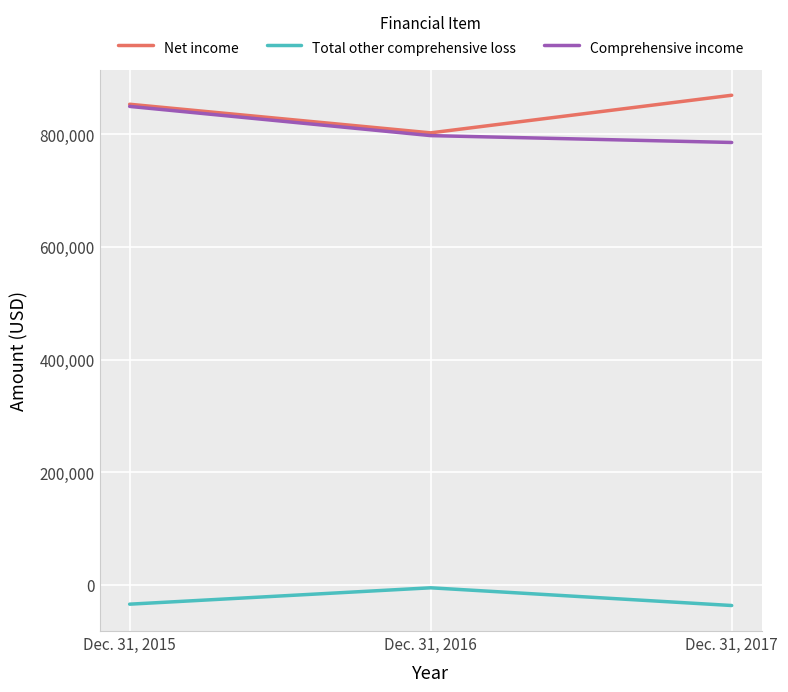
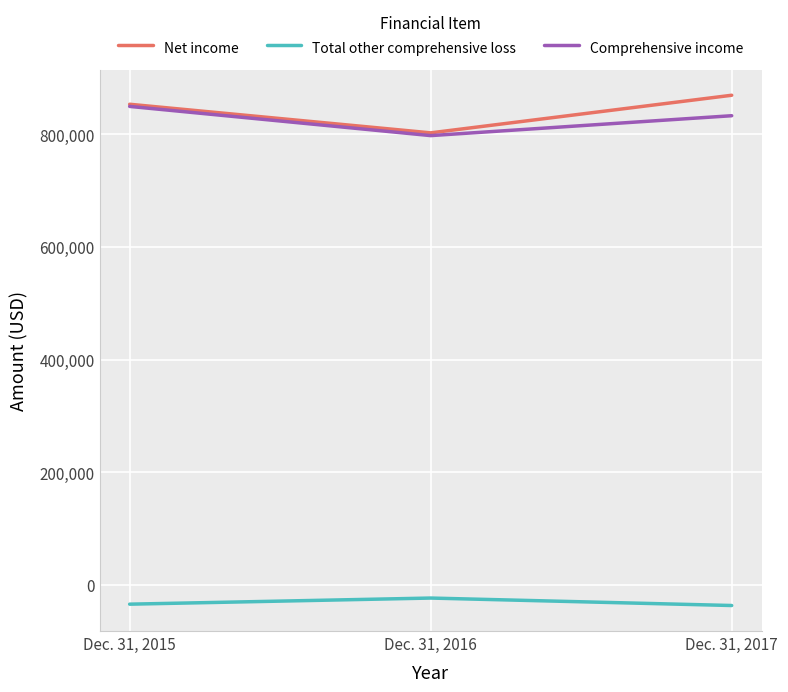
  {
    "Net income": {
      "Dec. 31, 2016": "800,000",
      "Dec. 31, 2017": "870,000"
    },
    "Total other comprehensive loss": {
      "Dec. 31, 2015": "-30,000",
-     "Dec. 31, 2016": "0",
+     "Dec. 31, 2016": "-20,000",
      "Dec. 31, 2017": "-40,000"
    },
    "Comprehensive income": {
      "Dec. 31, 2016": "800,000",
-     "Dec. 31, 2017": "790,000"
+     "Dec. 31, 2017": "830,000"
    }
  }
